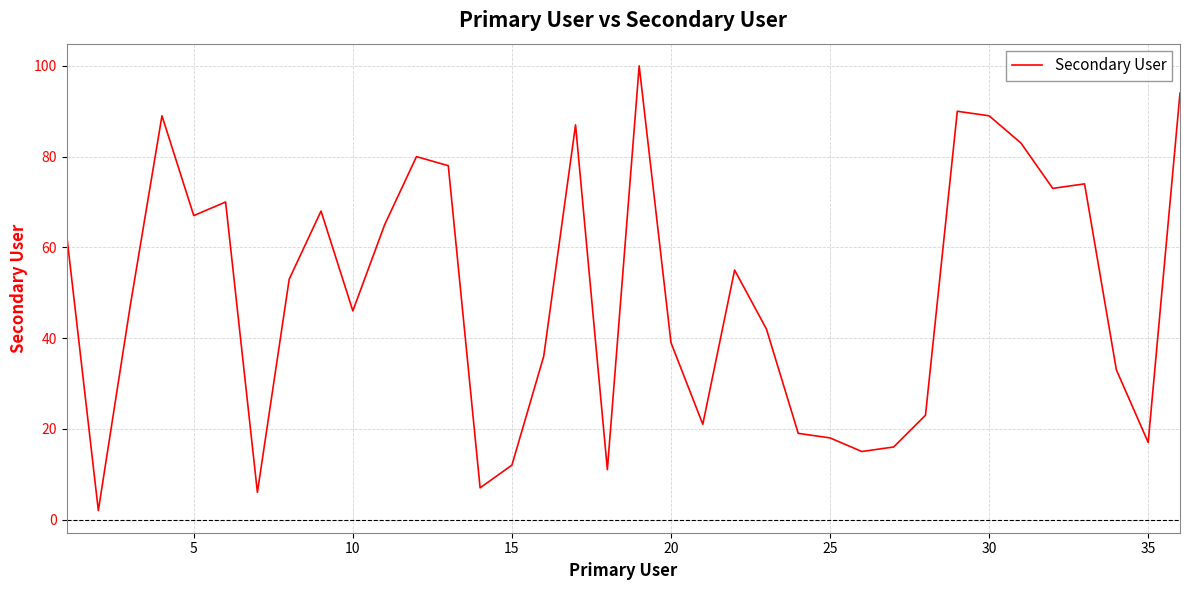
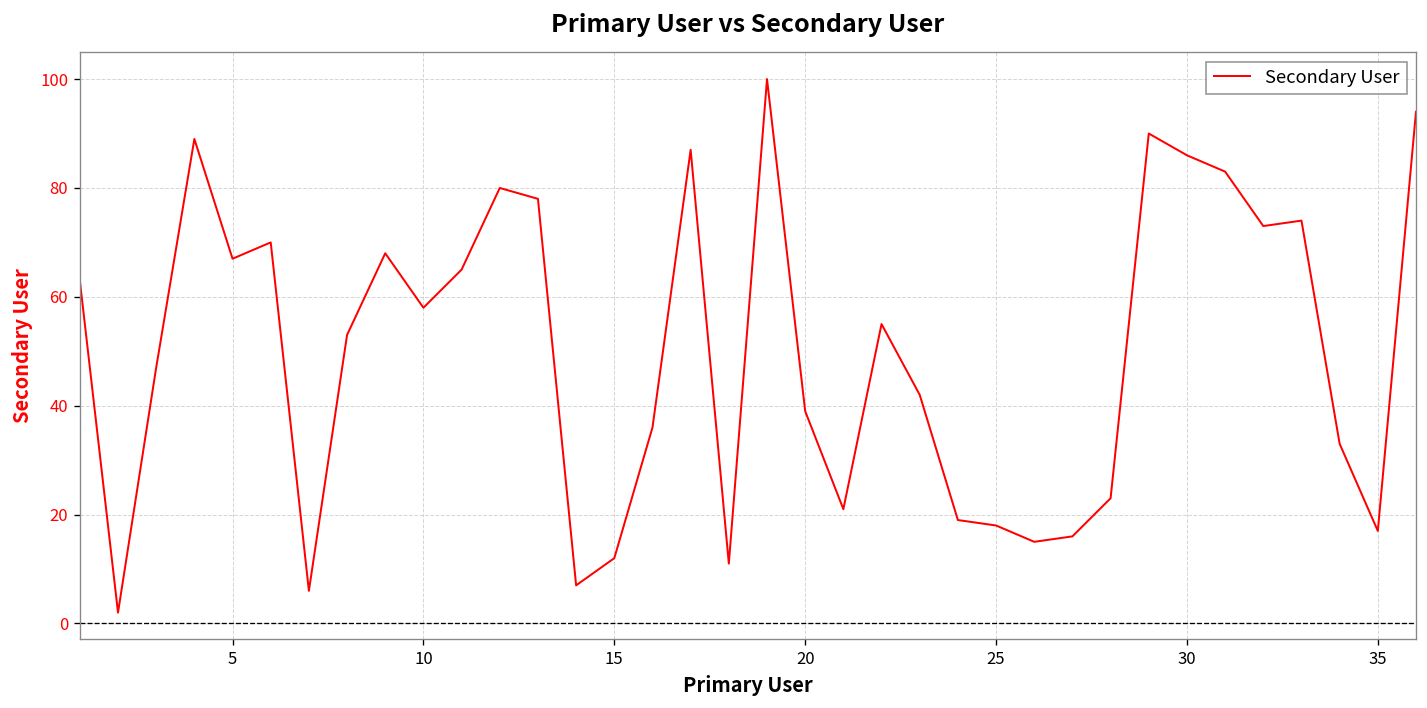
  {
    "5": 67,
-   "10": 46,
+   "10": 58,
    "15": 12,
    "20": 39,
    "25": 18,
-   "30": 89,
+   "30": 86,
    "35": 17
  }
